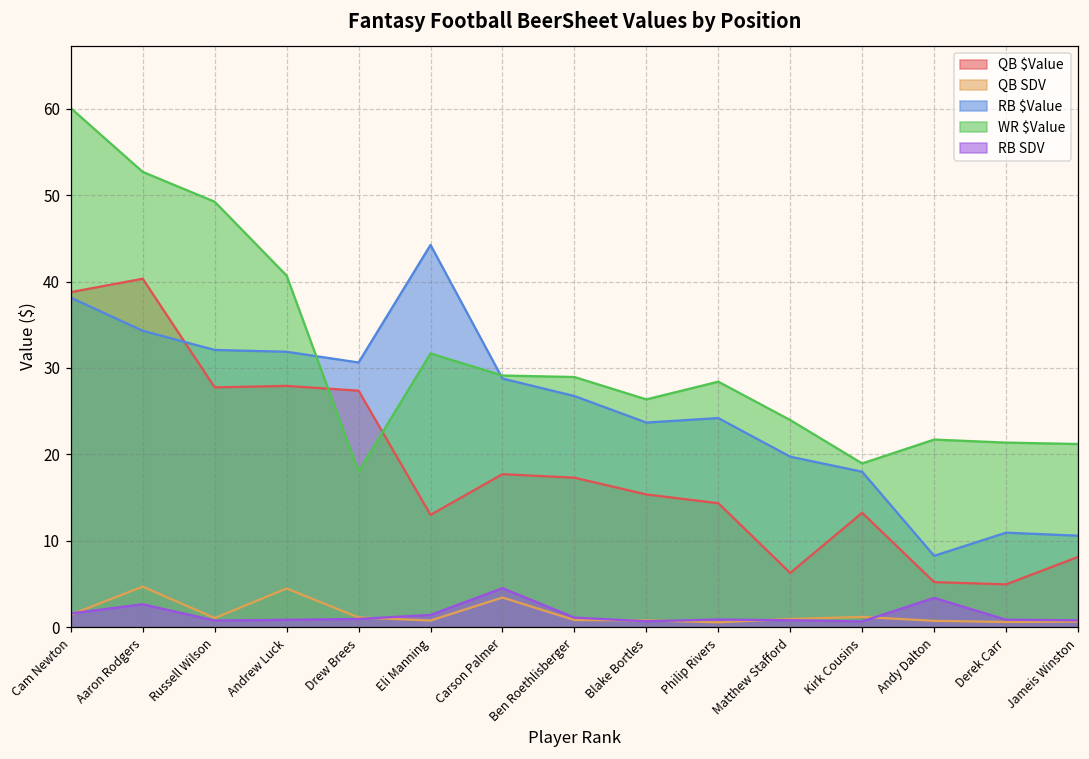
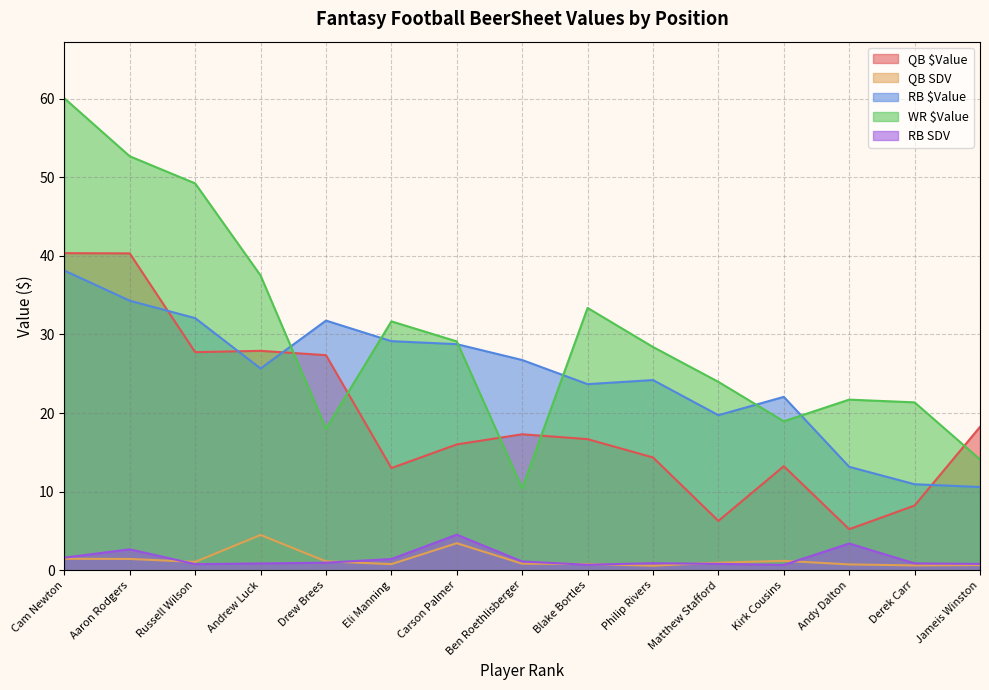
  {
    "QB $Value": {
-     "Cam Newton": 39,
+     "Cam Newton": 40,
      "Aaron Rodgers": 40,
      "Russell Wilson": 28,
      "Andrew Luck": 28,
      "Drew Brees": 27,
      "Eli Manning": 13,
-     "Carson Palmer": 18,
+     "Carson Palmer": 16,
      "Ben Roethlisberger": 17,
-     "Blake Bortles": 15,
+     "Blake Bortles": 17,
      "Philip Rivers": 14,
      "Matthew Stafford": 6,
      "Kirk Cousins": 13,
      "Andy Dalton": 5,
-     "Derek Carr": 5,
-     "Jameis Winston": 8
+     "Derek Carr": 8,
+     "Jameis Winston": 18
    },
    "QB SDV": {
-     "Aaron Rodgers": 5,
+     "Aaron Rodgers": 1,
      "Andrew Luck": 4,
      "Eli Manning": 1,
      "Carson Palmer": 3,
      "Kirk Cousins": 1,
      "Andy Dalton": 1
    },
    "RB $Value": {
      "Cam Newton": 38,
      "Aaron Rodgers": 34,
      "Russell Wilson": 32,
-     "Andrew Luck": 32,
-     "Drew Brees": 31,
-     "Eli Manning": 44,
+     "Andrew Luck": 26,
+     "Drew Brees": 32,
+     "Eli Manning": 29,
      "Carson Palmer": 29,
      "Ben Roethlisberger": 27,
      "Blake Bortles": 24,
      "Philip Rivers": 24,
      "Matthew Stafford": 20,
-     "Kirk Cousins": 18,
-     "Andy Dalton": 8,
+     "Kirk Cousins": 22,
+     "Andy Dalton": 13,
      "Derek Carr": 11,
      "Jameis Winston": 11
    },
    "WR $Value": {
      "Cam Newton": 60,
      "Aaron Rodgers": 53,
      "Russell Wilson": 49,
-     "Andrew Luck": 41,
+     "Andrew Luck": 38,
      "Drew Brees": 18,
      "Eli Manning": 32,
      "Carson Palmer": 29,
-     "Ben Roethlisberger": 29,
-     "Blake Bortles": 26,
+     "Ben Roethlisberger": 10,
+     "Blake Bortles": 33,
      "Philip Rivers": 28,
      "Matthew Stafford": 24,
      "Kirk Cousins": 19,
      "Andy Dalton": 22,
      "Derek Carr": 21,
-     "Jameis Winston": 21
+     "Jameis Winston": 14
    },
    "RB SDV": {
      "Aaron Rodgers": 3,
      "Andrew Luck": 1,
      "Eli Manning": 1,
      "Carson Palmer": 5,
      "Kirk Cousins": 1,
      "Andy Dalton": 3
    }
  }
